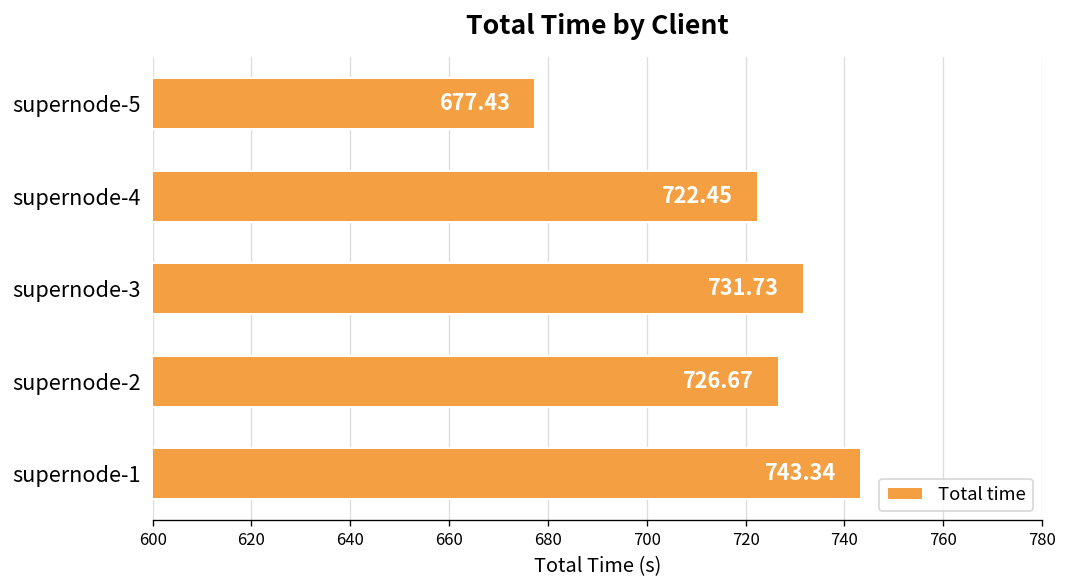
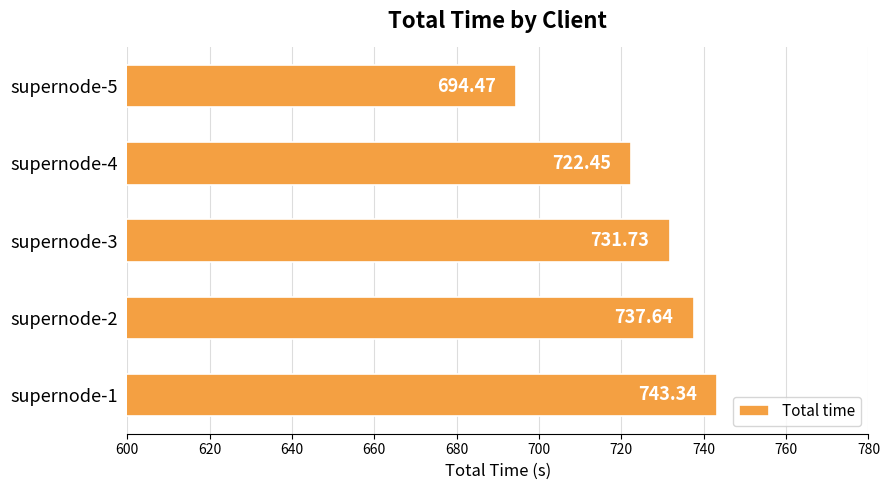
  {
-   "supernode-5": 677.43,
+   "supernode-5": 694.47,
    "supernode-4": 722.45,
    "supernode-3": 731.73,
-   "supernode-2": 726.67,
+   "supernode-2": 737.64,
    "supernode-1": 743.34
  }
